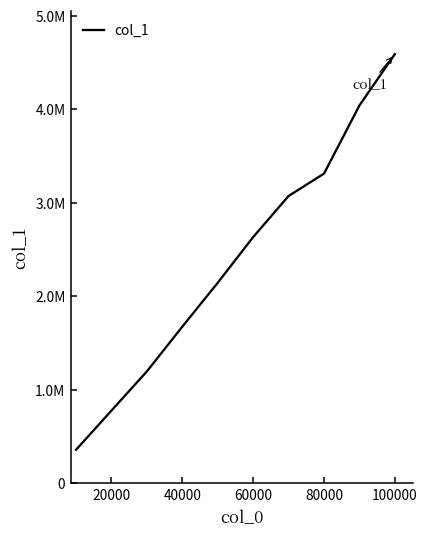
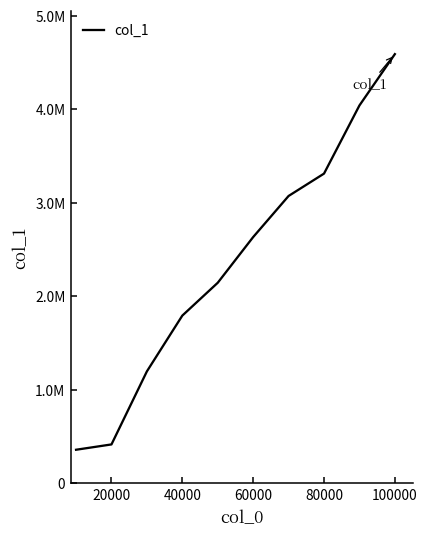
  {
-   "20000": 800000,
-   "40000": 1700000,
+   "20000": 400000,
+   "40000": 1800000,
    "60000": 2600000,
    "80000": 3300000
  }
